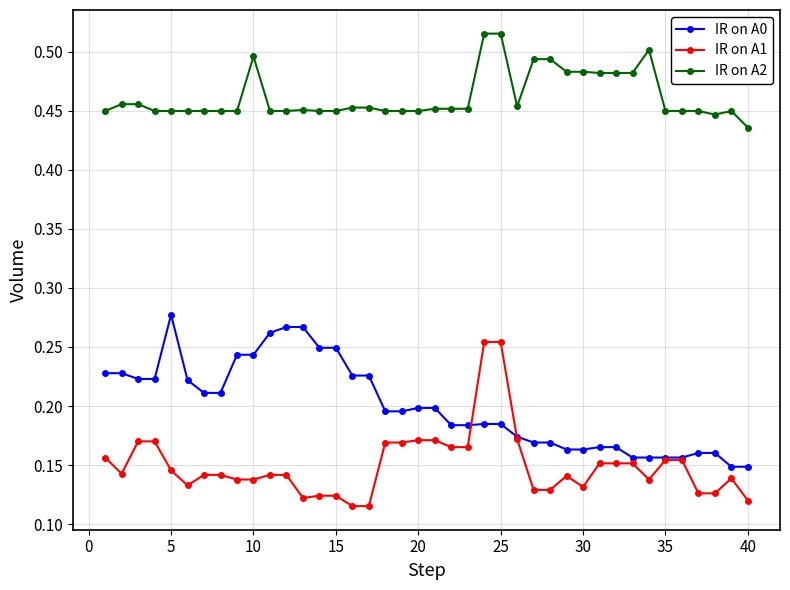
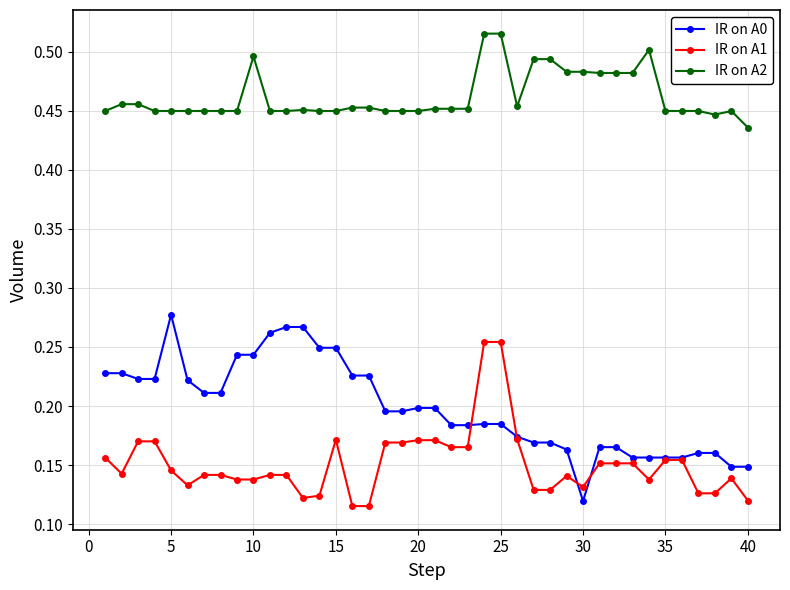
  {
    "IR on A0": {
      "5": 0.277,
      "10": 0.243,
      "15": 0.249,
      "20": 0.198,
      "25": 0.185,
-     "30": 0.163,
+     "30": 0.120,
      "40": 0.149
    },
    "IR on A1": {
      "5": 0.146,
      "10": 0.138,
-     "15": 0.124,
+     "15": 0.172,
      "20": 0.171,
      "25": 0.254,
      "30": 0.132,
      "40": 0.120
    },
    "IR on A2": {
      "5": 0.450,
      "10": 0.496,
      "15": 0.450,
      "20": 0.450,
      "25": 0.515,
      "30": 0.483,
      "35": 0.450,
      "40": 0.436
    }
  }
